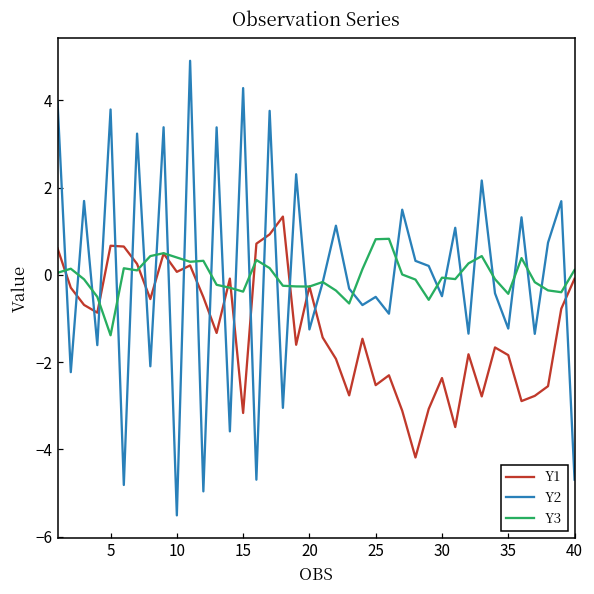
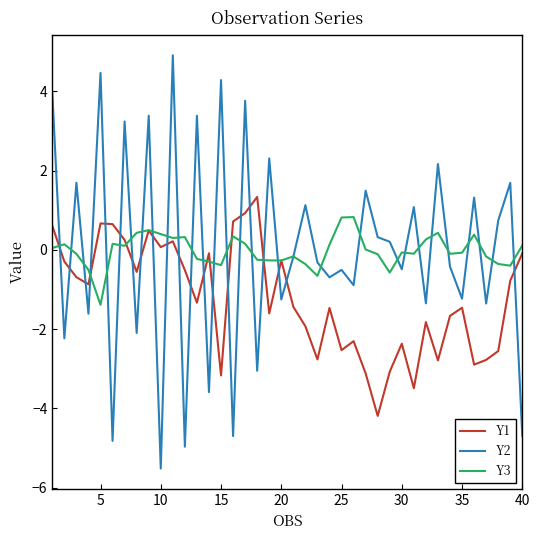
  {
    "Y1": {
      "5": 0.7,
      "10": 0.1,
      "15": -3.2,
      "25": -2.5,
      "30": -2.4,
-     "35": -1.8,
+     "35": -1.5,
      "40": -0.1
    },
    "Y2": {
-     "5": 3.8,
+     "5": 4.5,
      "10": -5.5,
      "15": 4.3,
      "20": -1.3,
      "25": -0.5,
      "30": -0.5,
      "35": -1.2,
      "40": -4.7
    },
    "Y3": {
      "5": -1.4,
      "10": 0.4,
      "15": -0.4,
      "25": 0.8,
      "30": -0.1,
-     "35": -0.4,
+     "35": -0.1,
      "40": 0.1
    }
  }
